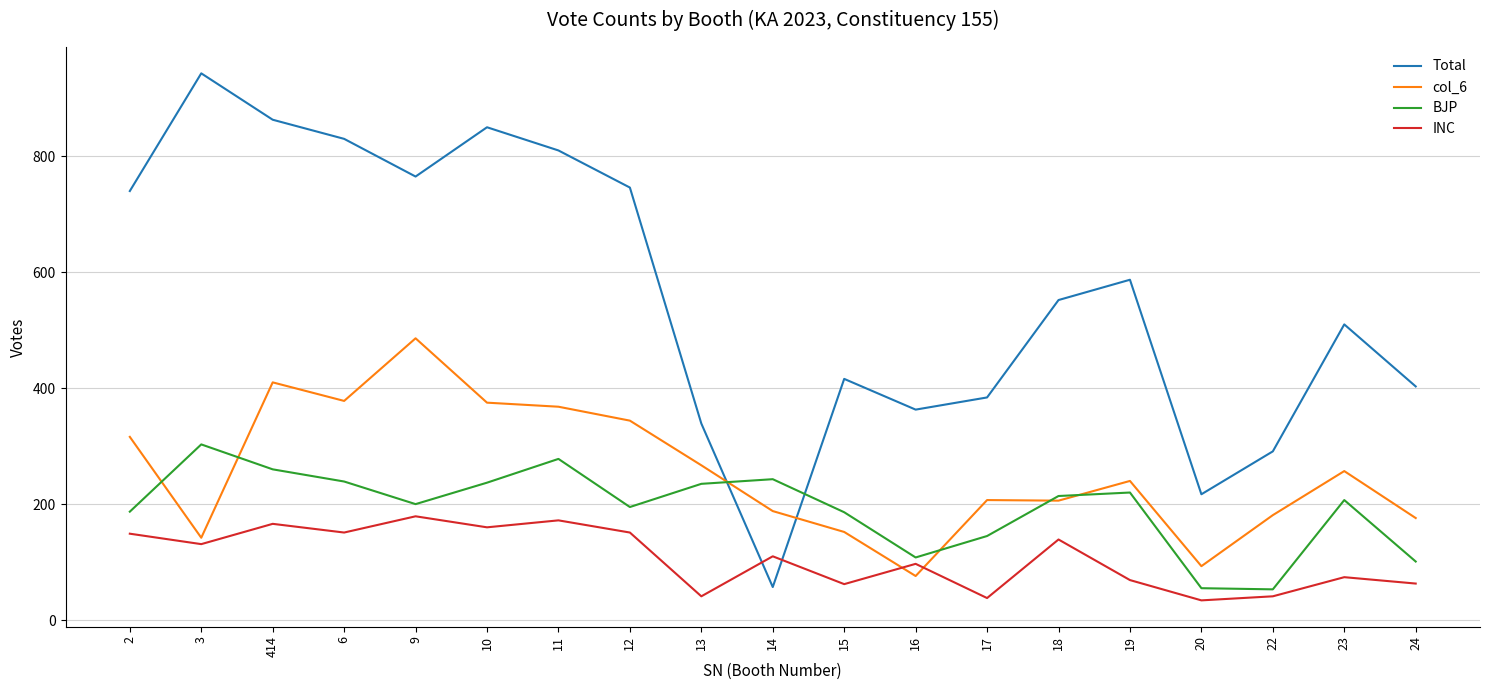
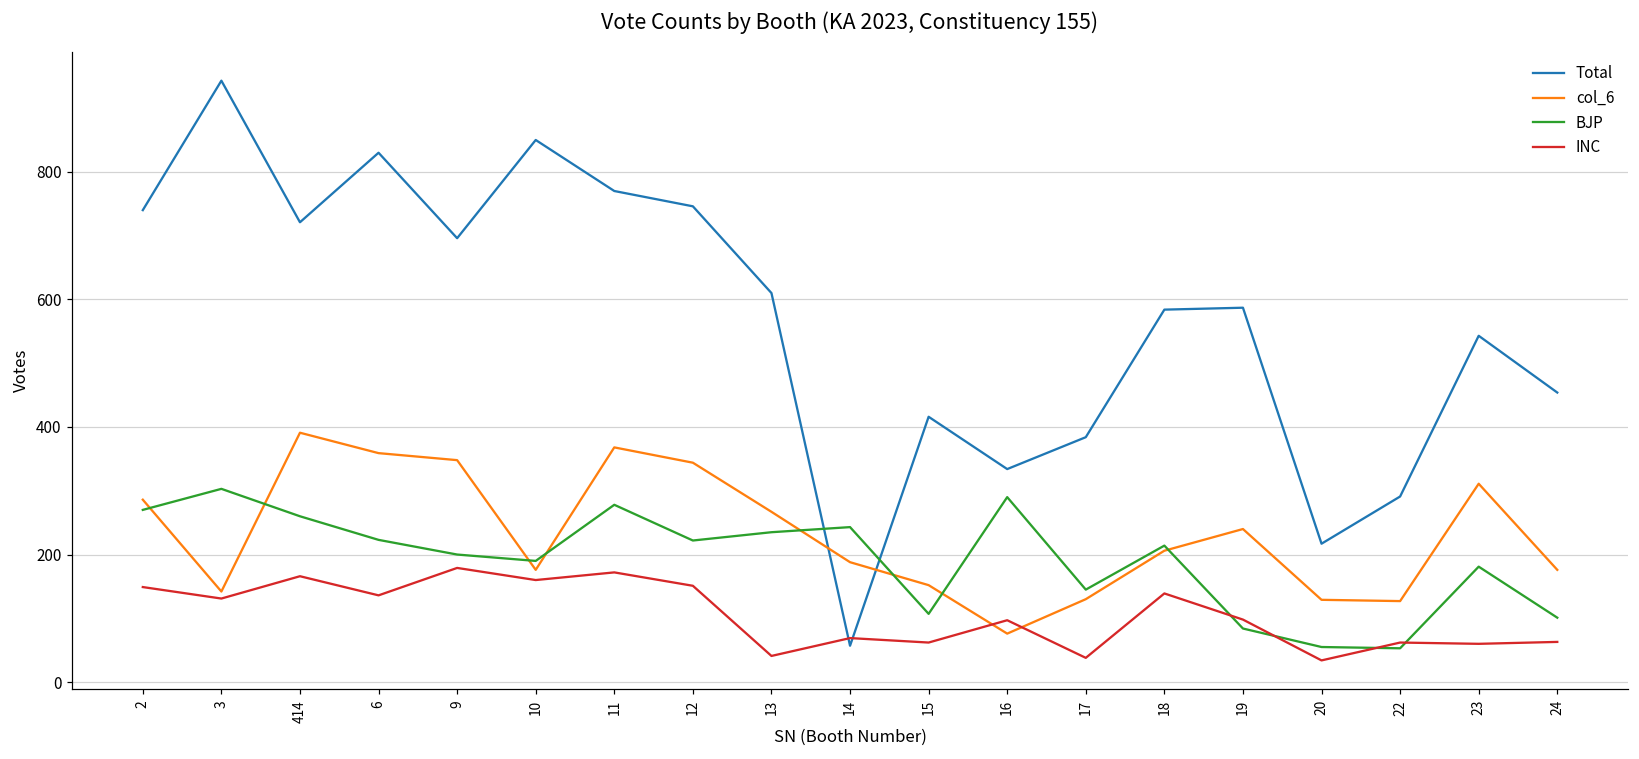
  {
    "Total": {
      "2": 740,
      "3": 940,
-     "414": 860,
+     "414": 720,
      "6": 830,
-     "9": 770,
+     "9": 700,
      "10": 850,
-     "11": 810,
+     "11": 770,
      "12": 750,
-     "13": 340,
+     "13": 610,
      "14": 60,
      "15": 420,
-     "16": 360,
+     "16": 330,
      "17": 380,
-     "18": 550,
+     "18": 580,
      "19": 590,
      "20": 220,
      "22": 290,
-     "23": 510,
-     "24": 400
+     "23": 540,
+     "24": 450
    },
    "col_6": {
-     "2": 320,
+     "2": 290,
      "3": 140,
-     "414": 410,
-     "6": 380,
-     "9": 490,
-     "10": 380,
+     "414": 390,
+     "6": 360,
+     "9": 350,
+     "10": 180,
      "11": 370,
      "12": 340,
      "13": 270,
      "14": 190,
      "15": 150,
      "16": 80,
-     "17": 210,
+     "17": 130,
      "18": 210,
      "19": 240,
-     "20": 90,
-     "22": 180,
-     "23": 260,
+     "20": 130,
+     "22": 130,
+     "23": 310,
      "24": 180
    },
    "BJP": {
-     "2": 190,
+     "2": 270,
      "3": 300,
      "414": 260,
-     "6": 240,
+     "6": 220,
      "9": 200,
-     "10": 240,
+     "10": 190,
      "11": 280,
-     "12": 200,
+     "12": 220,
      "13": 240,
      "14": 240,
-     "15": 190,
-     "16": 110,
+     "15": 110,
+     "16": 290,
      "17": 150,
      "18": 210,
-     "19": 220,
+     "19": 80,
      "20": 60,
      "22": 50,
-     "23": 210,
+     "23": 180,
      "24": 100
    },
    "INC": {
      "2": 150,
      "3": 130,
      "414": 170,
-     "6": 150,
+     "6": 140,
      "9": 180,
      "10": 160,
      "11": 170,
      "12": 150,
      "13": 40,
-     "14": 110,
+     "14": 70,
      "15": 60,
      "16": 100,
      "17": 40,
      "18": 140,
-     "19": 70,
+     "19": 100,
      "20": 30,
-     "22": 40,
-     "23": 70,
+     "22": 60,
+     "23": 60,
      "24": 60
    }
  }
